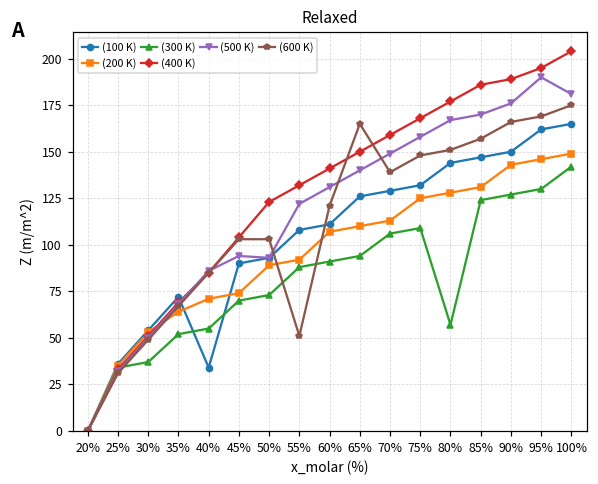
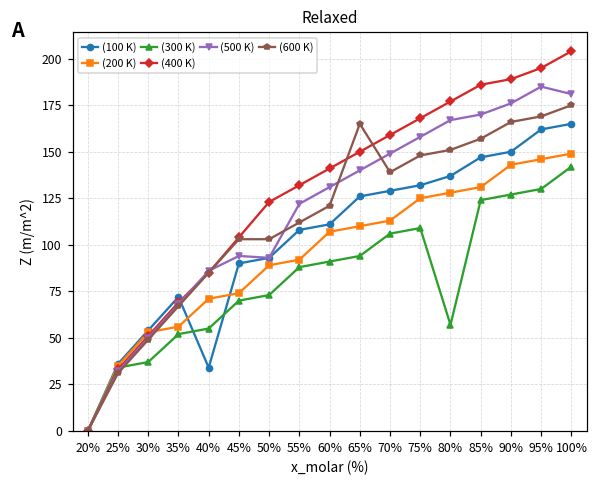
  {
    "(100 K)": {
      "35%": 72,
      "40%": 34,
      "45%": 90,
      "55%": 108,
      "60%": 111,
      "65%": 126,
      "70%": 129,
      "75%": 132,
-     "80%": 144,
+     "80%": 137,
      "85%": 147,
      "90%": 150,
      "95%": 162,
      "100%": 165
    },
    "(200 K)": {
-     "35%": 64,
+     "35%": 56,
      "40%": 71,
      "45%": 74,
      "50%": 89,
      "55%": 92,
      "60%": 107,
      "65%": 110,
      "70%": 113,
      "75%": 125,
      "80%": 128,
      "85%": 131,
      "90%": 143,
      "95%": 146,
      "100%": 149
    },
    "(300 K)": {
      "30%": 37,
      "35%": 52,
      "40%": 55,
      "45%": 70,
      "50%": 73,
      "55%": 88,
      "60%": 91,
      "65%": 94,
      "70%": 106,
      "75%": 109,
      "80%": 57,
      "85%": 124,
      "90%": 127,
      "95%": 130,
      "100%": 142
    },
    "(400 K)": {
      "50%": 123,
      "55%": 132,
      "60%": 141,
      "65%": 150,
      "70%": 159,
      "75%": 168,
      "80%": 177,
      "85%": 186,
      "90%": 189,
      "95%": 195,
      "100%": 204
    },
    "(500 K)": {
      "45%": 94,
      "55%": 122,
      "60%": 131,
      "65%": 140,
      "70%": 149,
      "75%": 158,
      "80%": 167,
      "85%": 170,
      "90%": 176,
-     "95%": 190,
+     "95%": 185,
      "100%": 181
    },
    "(600 K)": {
      "50%": 103,
-     "55%": 51,
+     "55%": 112,
      "60%": 121,
      "65%": 165,
      "70%": 139,
      "75%": 148,
      "80%": 151,
      "85%": 157,
      "90%": 166,
      "95%": 169,
      "100%": 175
    }
  }
